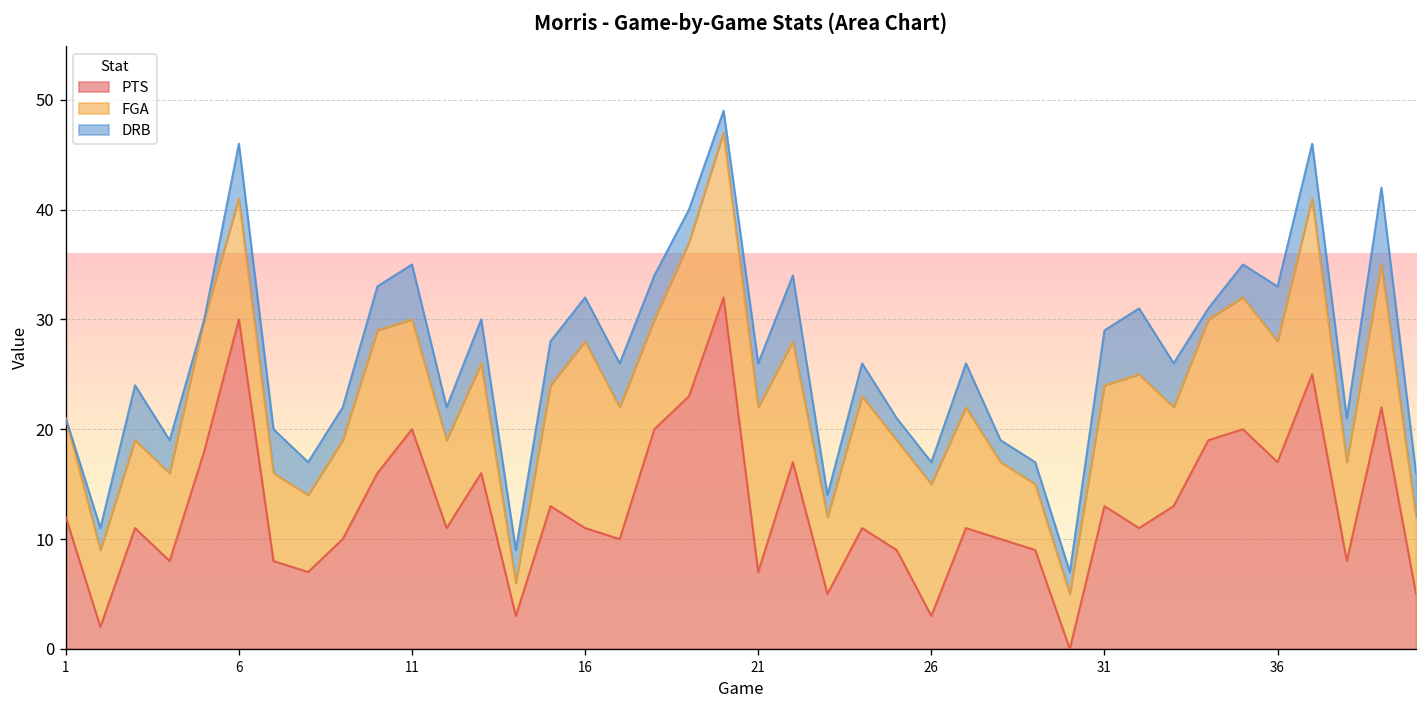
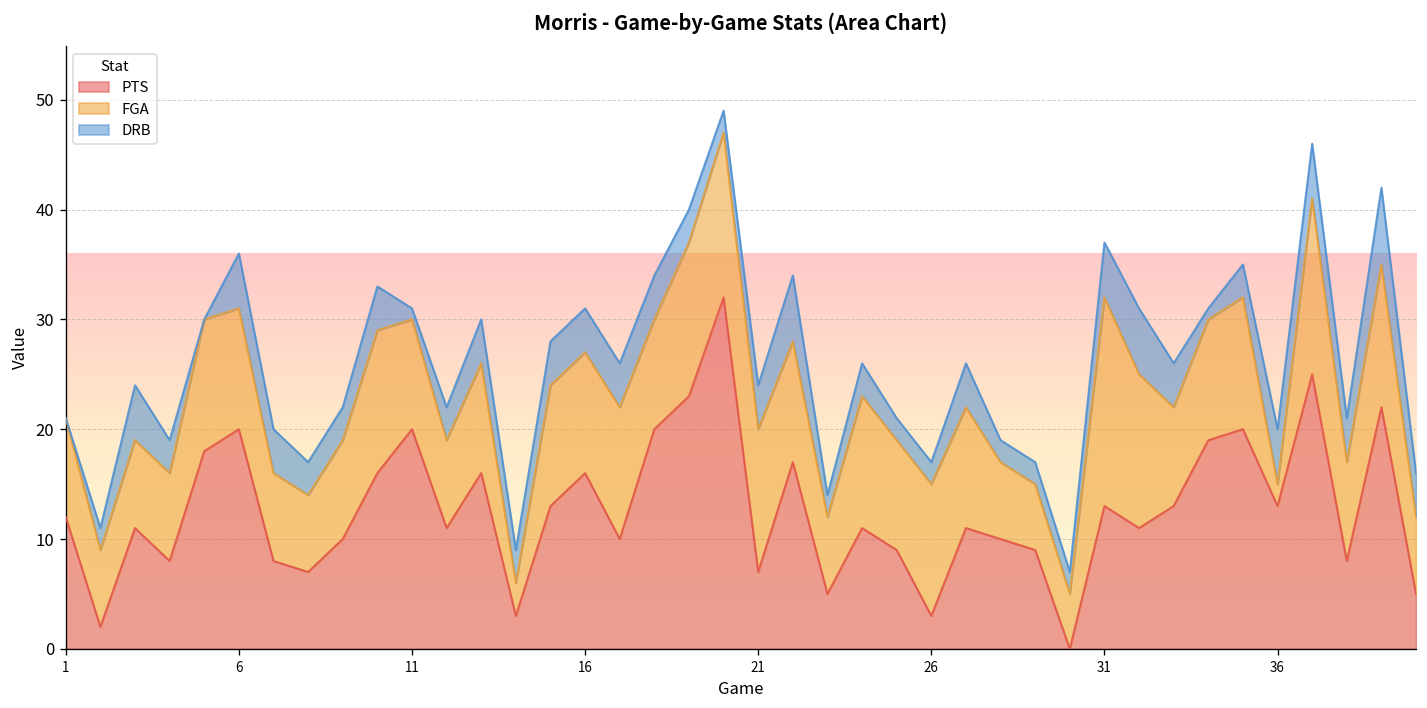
  {
    "PTS": {
      "1": 12,
-     "6": 30,
+     "6": 20,
      "11": 20,
-     "16": 11,
+     "16": 16,
      "21": 7,
      "26": 3,
      "31": 13,
-     "36": 17
+     "36": 13
    },
    "FGA": {
      "6": 11,
      "11": 10,
-     "16": 17,
-     "21": 15,
+     "16": 11,
+     "21": 13,
      "26": 12,
-     "31": 11,
-     "36": 11
+     "31": 19,
+     "36": 2
    },
    "DRB": {
      "6": 5,
-     "11": 5,
+     "11": 1,
      "16": 4,
      "21": 4,
      "26": 2,
      "31": 5,
      "36": 5
    }
  }
